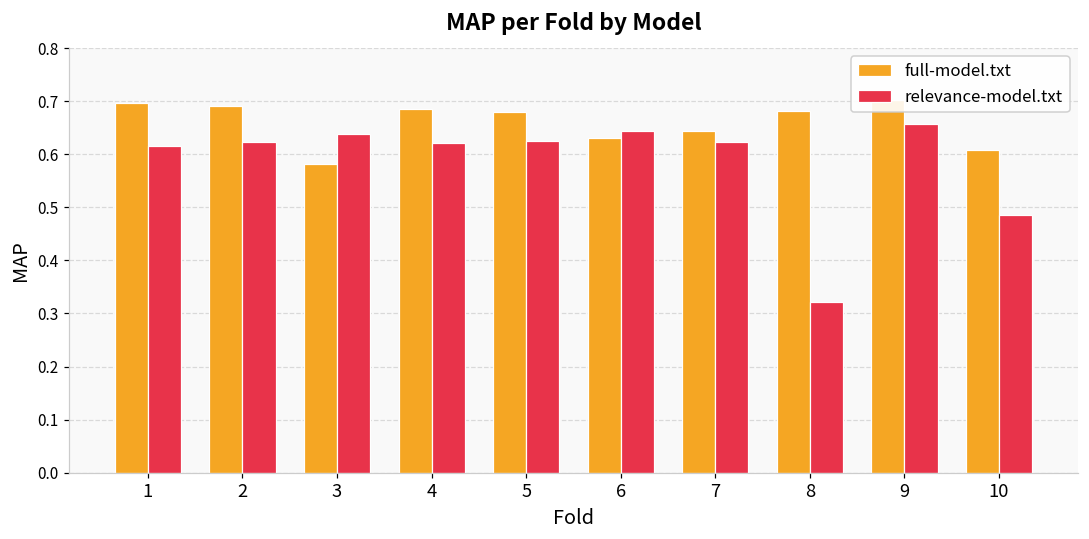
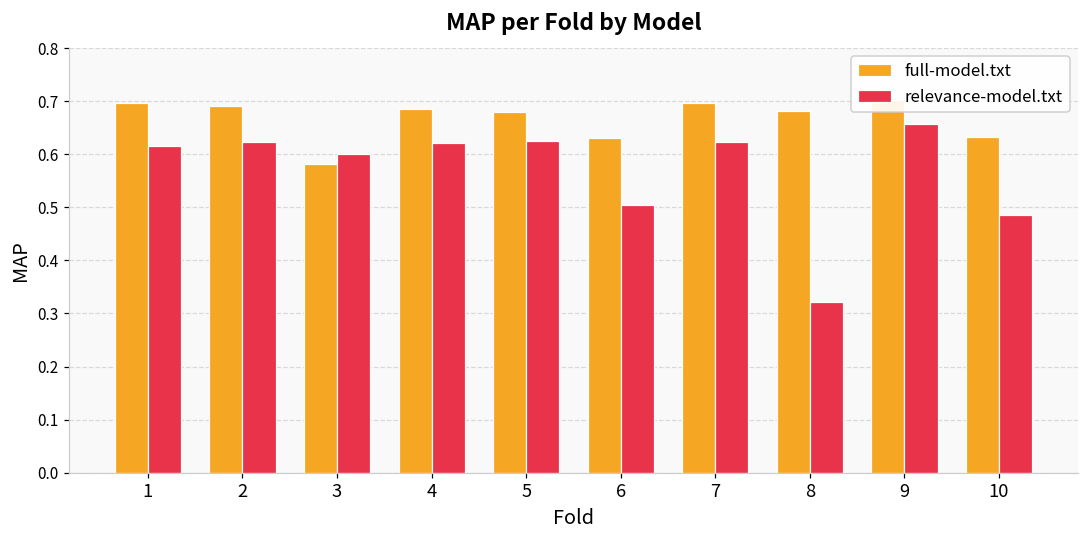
  {
    "full-model.txt": {
      "1": 0.70,
      "2": 0.69,
      "3": 0.58,
      "4": 0.68,
      "5": 0.68,
      "6": 0.63,
-     "7": 0.64,
+     "7": 0.70,
      "8": 0.68,
-     "10": 0.61
+     "10": 0.63
    },
    "relevance-model.txt": {
      "1": 0.61,
      "2": 0.62,
-     "3": 0.64,
+     "3": 0.60,
      "4": 0.62,
      "5": 0.63,
-     "6": 0.64,
+     "6": 0.50,
      "7": 0.62,
      "8": 0.32,
      "9": 0.66,
      "10": 0.49
    }
  }
